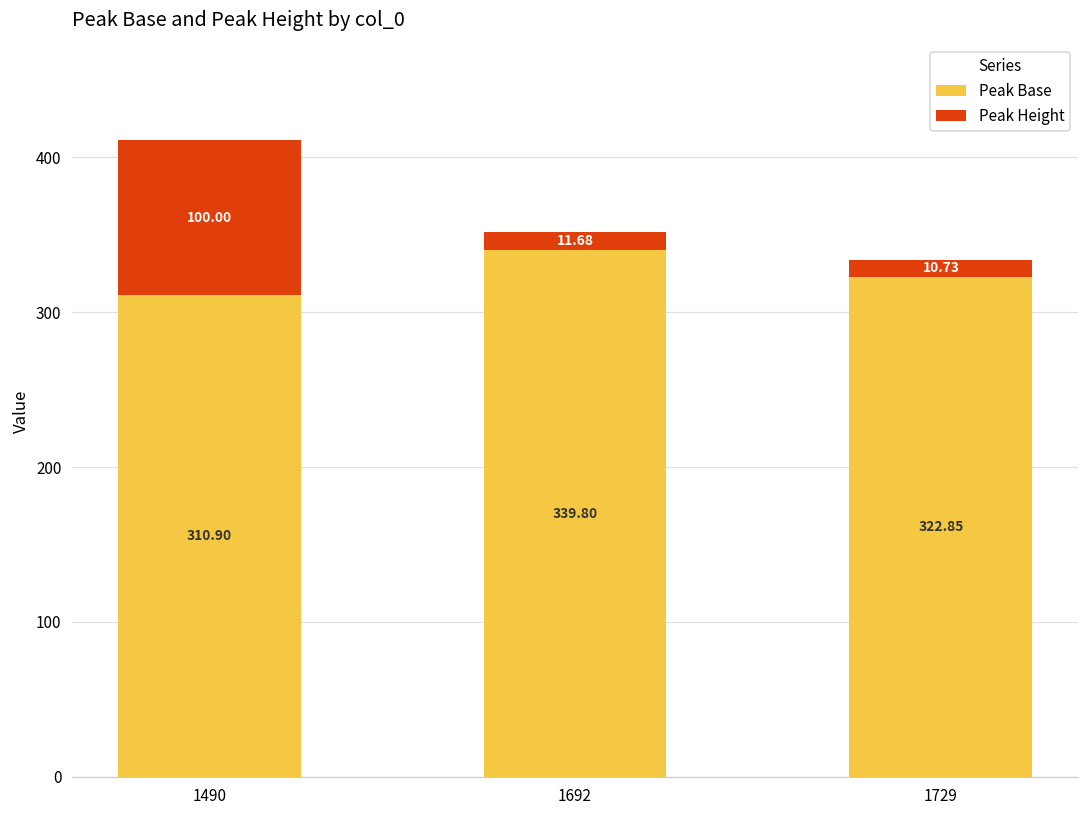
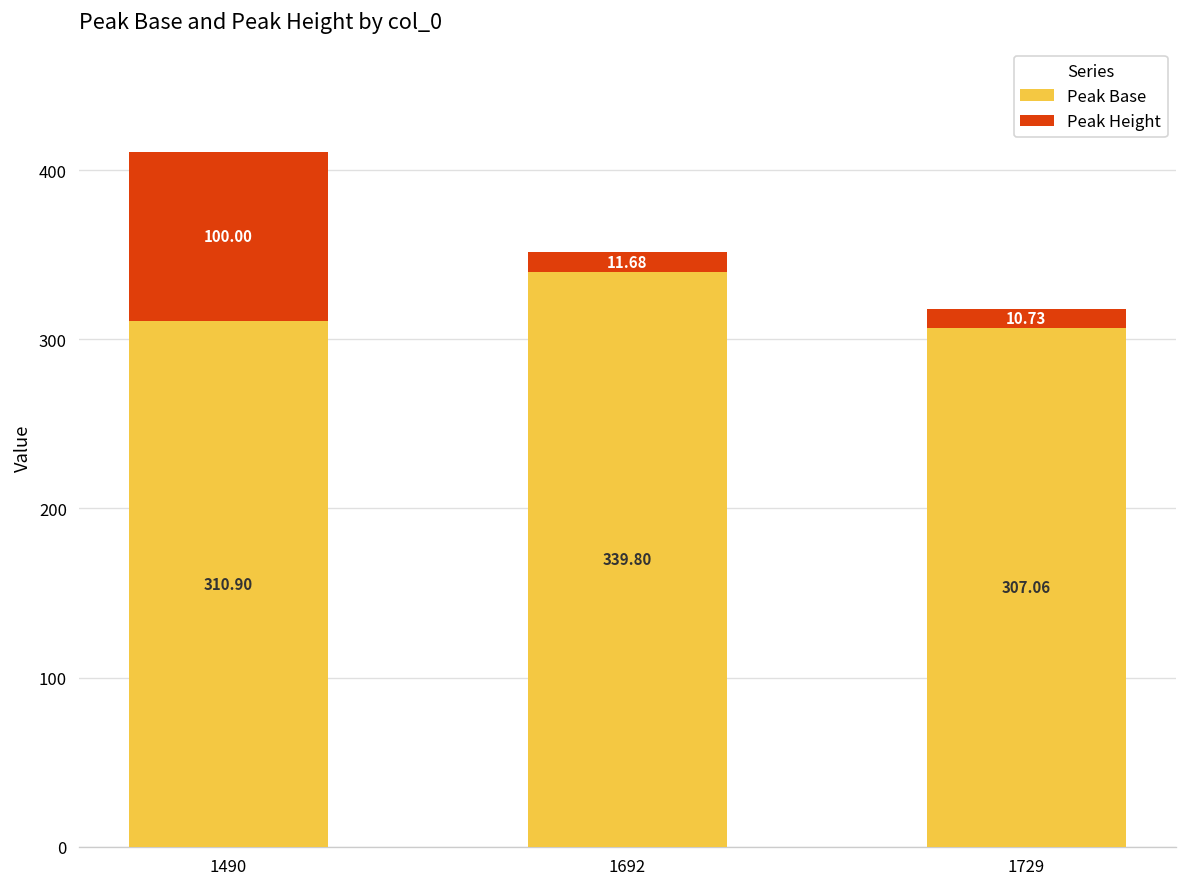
  {
    "Peak Base": {
      "1490": 310.90,
      "1692": 339.80,
-     "1729": 322.85
+     "1729": 307.06
    },
    "Peak Height": {
      "1490": 100.00,
      "1692": 11.68,
      "1729": 10.73
    }
  }
